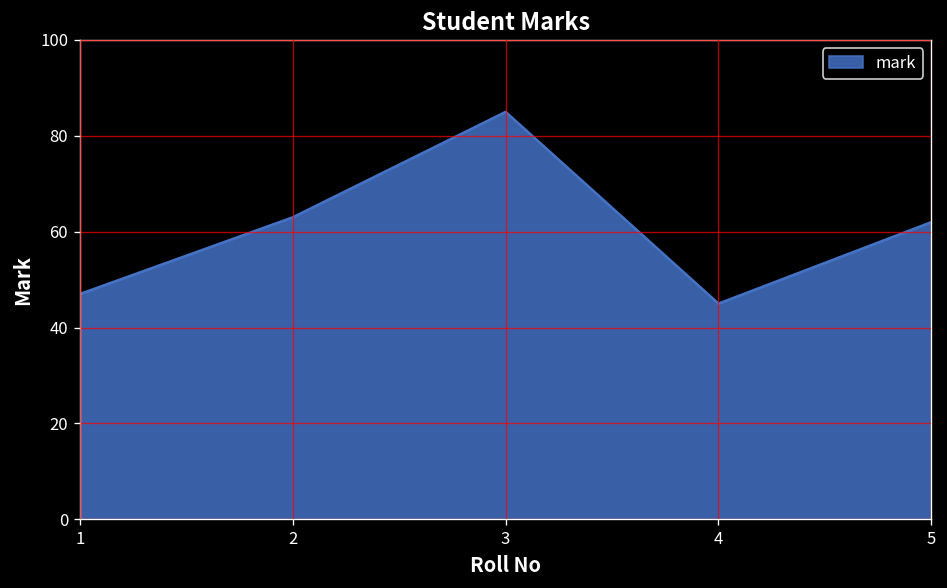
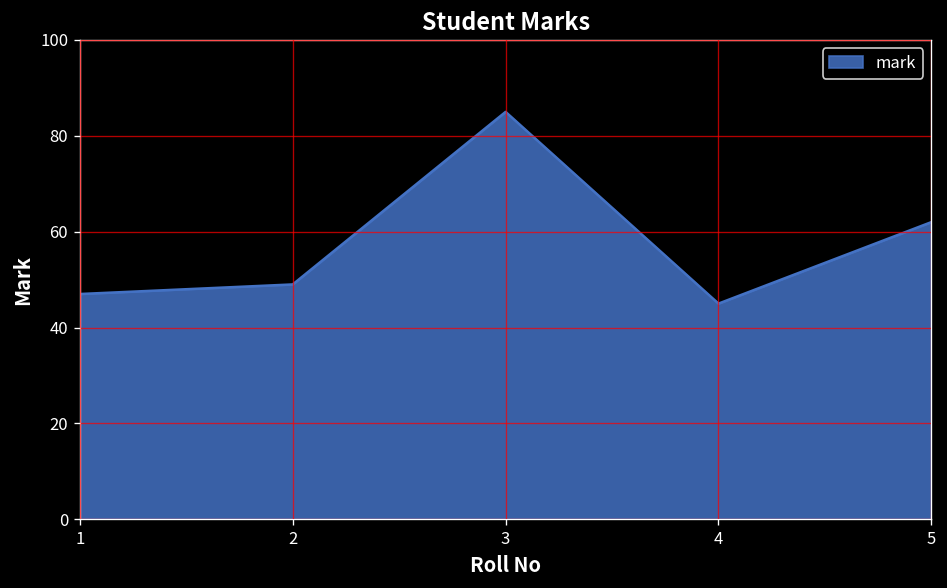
  {
    "1": 47,
-   "2": 63,
+   "2": 49,
    "3": 85,
    "4": 45,
    "5": 62
  }
